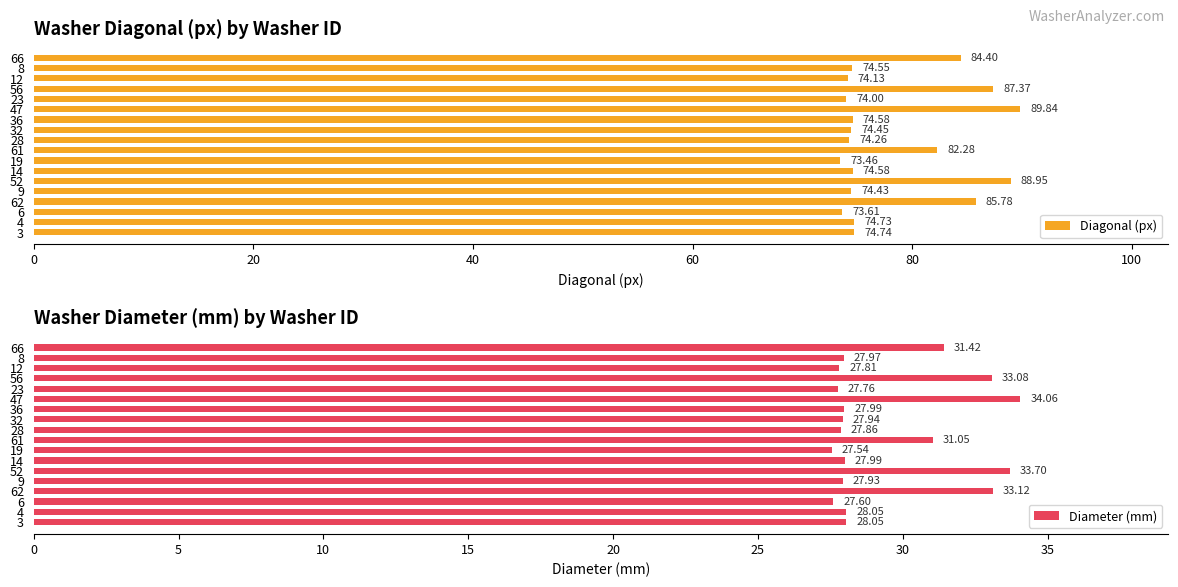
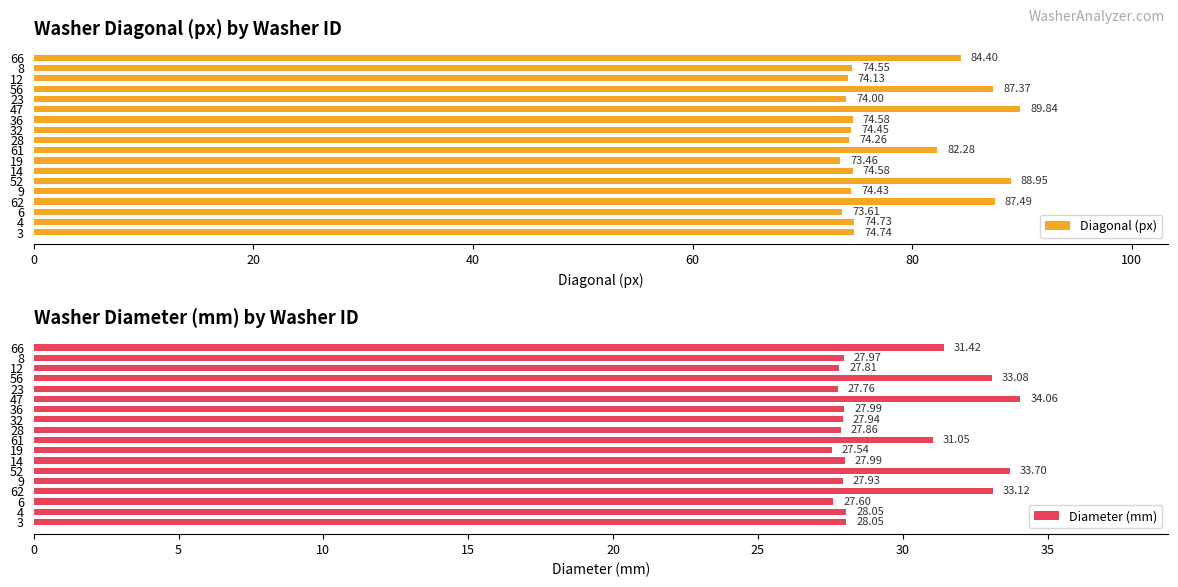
  {
    "Washer Diagonal (px) by Washer ID": {
      "66": 84.40,
-     "62": 85.78
+     "62": 87.49
    },
    "Washer Diameter (mm) by Washer ID": {
      "66": 31.42,
      "62": 33.12
    }
  }
